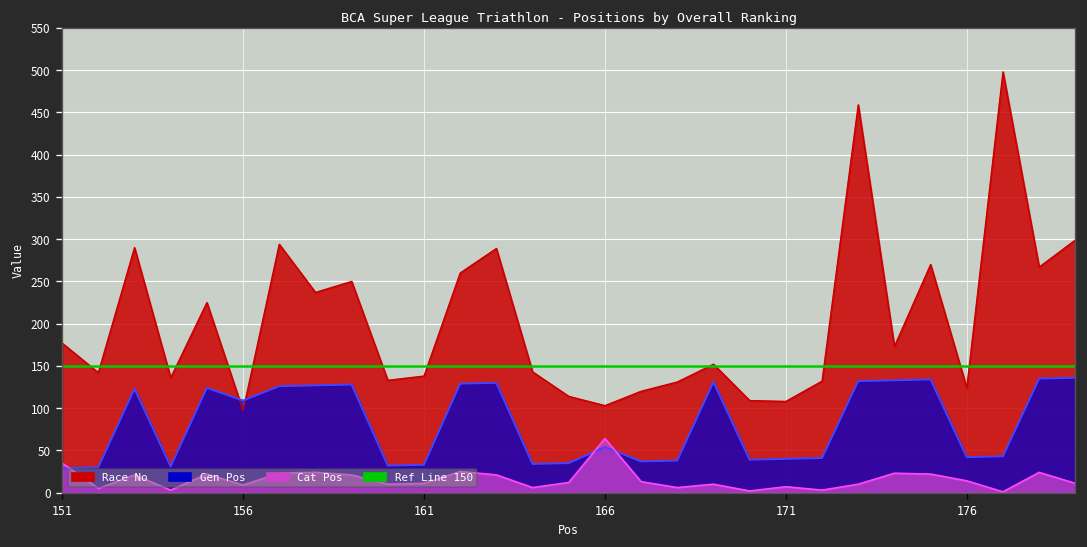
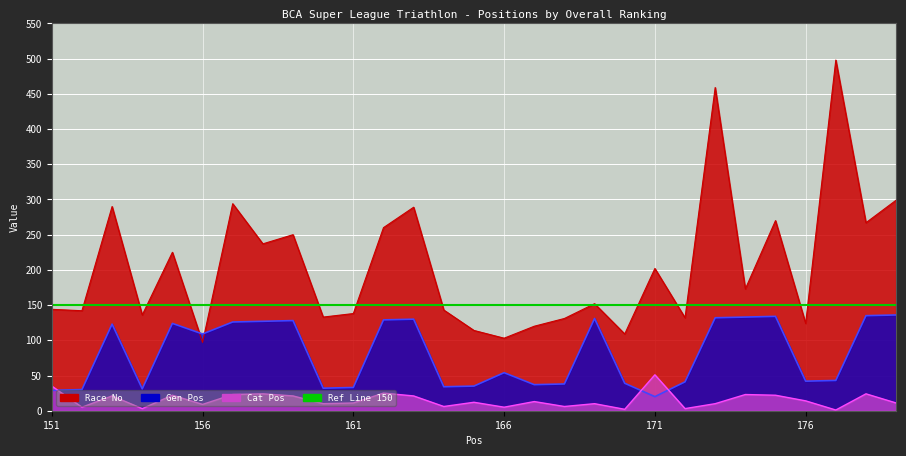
  {
    "Race No": {
-     "151": 180,
+     "151": 140,
      "156": 100,
      "161": 140,
      "166": 100,
-     "171": 110,
+     "171": 200,
      "176": 120
    },
    "Gen Pos": {
      "151": 30,
      "156": 110,
      "161": 30,
      "166": 50,
-     "171": 40,
+     "171": 20,
      "176": 40
    },
    "Cat Pos": {
      "151": 40,
-     "166": 60,
-     "171": 10,
+     "166": 10,
+     "171": 50,
      "176": 10
    }
  }
